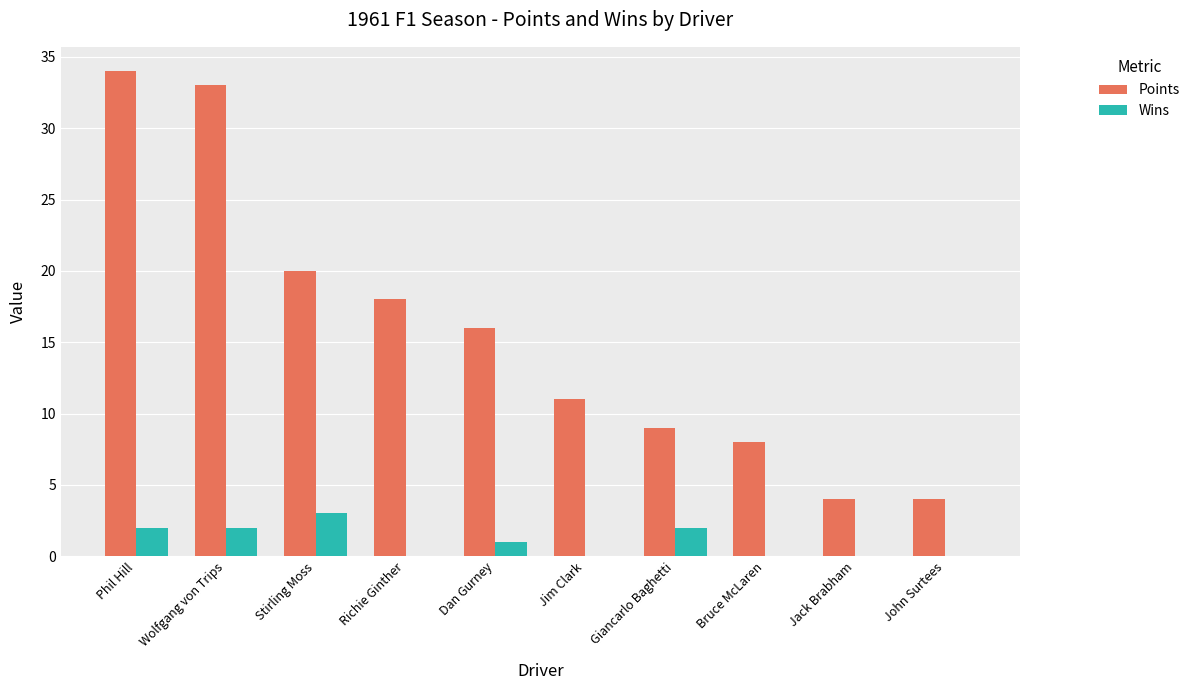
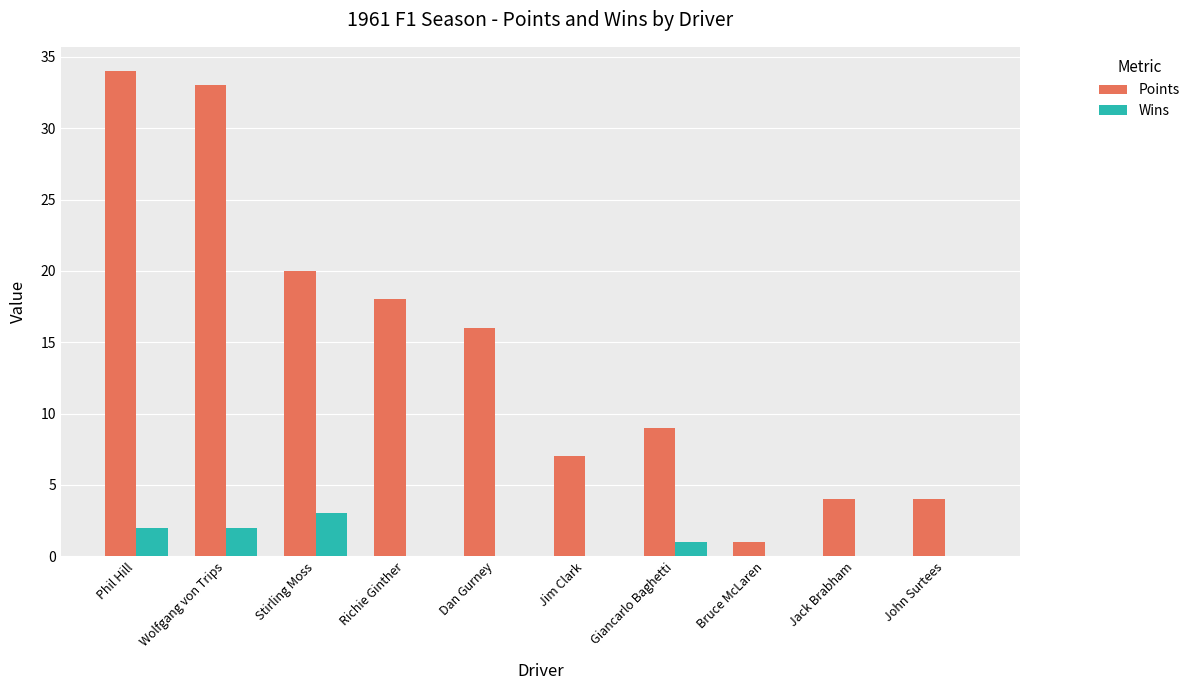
  {
    "Points": {
      "Phil Hill": 34,
      "Wolfgang von Trips": 33,
      "Stirling Moss": 20,
      "Richie Ginther": 18,
      "Dan Gurney": 16,
-     "Jim Clark": 11,
+     "Jim Clark": 7,
      "Giancarlo Baghetti": 9,
-     "Bruce McLaren": 8,
+     "Bruce McLaren": 1,
      "Jack Brabham": 4,
      "John Surtees": 4
    },
    "Wins": {
      "Phil Hill": 2,
      "Wolfgang von Trips": 2,
      "Stirling Moss": 3,
      "Richie Ginther": 0,
-     "Dan Gurney": 1,
+     "Dan Gurney": 0,
      "Jim Clark": 0,
-     "Giancarlo Baghetti": 2,
+     "Giancarlo Baghetti": 1,
      "Bruce McLaren": 0,
      "Jack Brabham": 0,
      "John Surtees": 0
    }
  }
